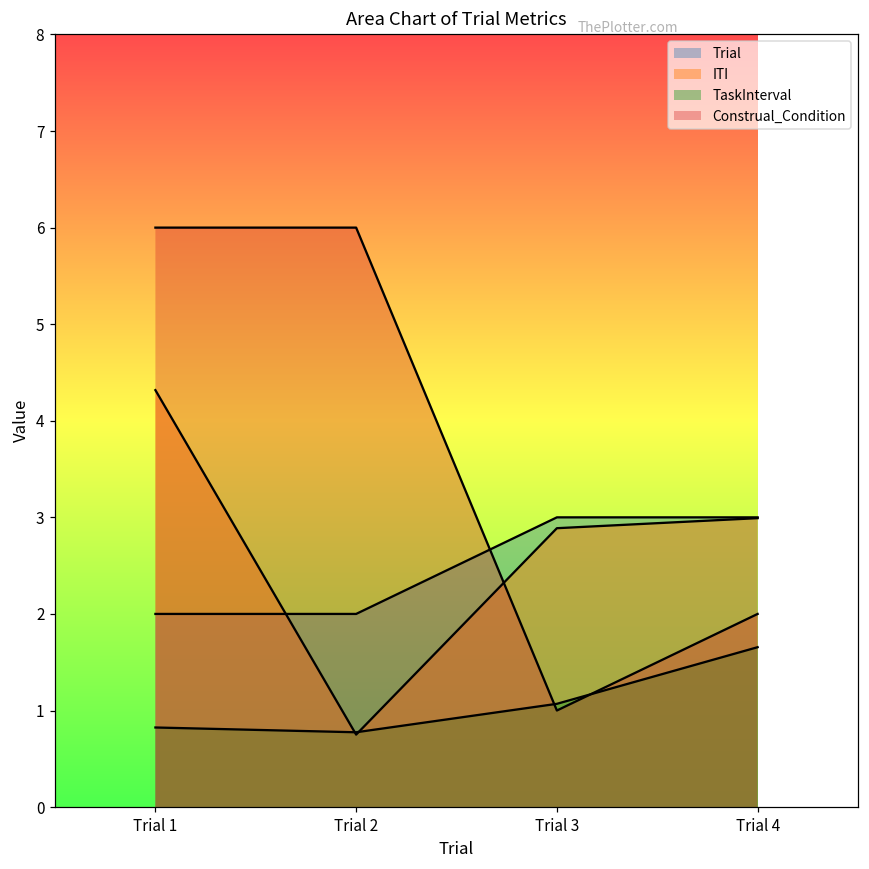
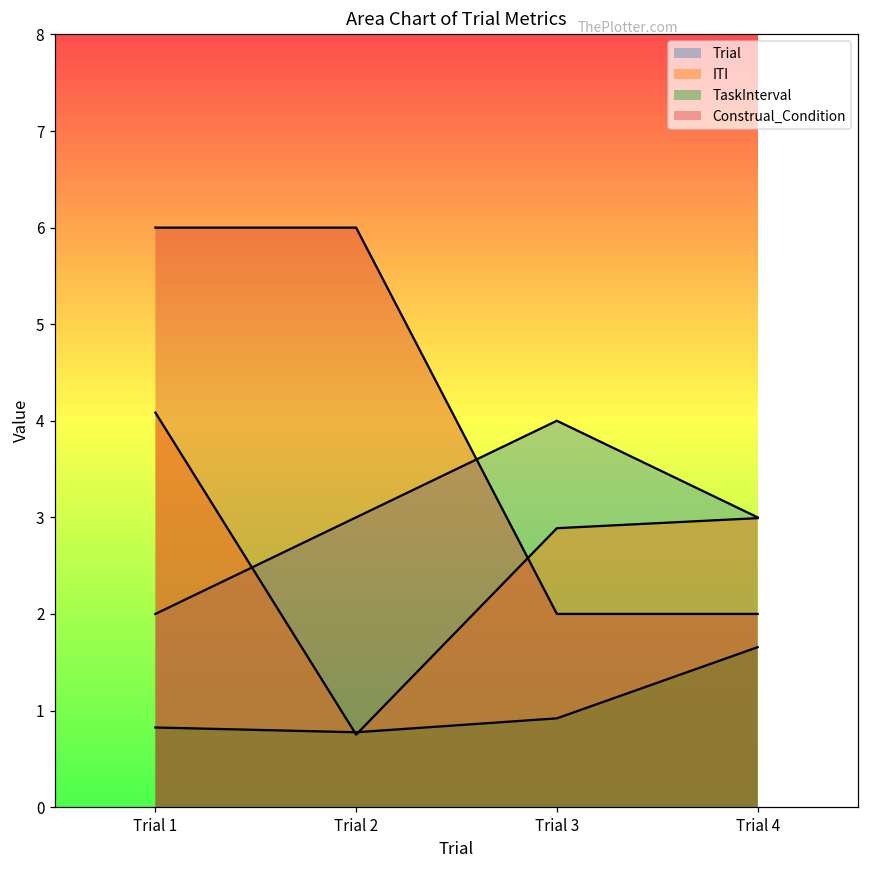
  {
    "Trial": {
      "Trial 1": 2,
-     "Trial 2": 2,
-     "Trial 3": 3
+     "Trial 2": 3,
+     "Trial 3": 4
    },
    "ITI": {
-     "Trial 1": 4.3,
+     "Trial 1": 4.1,
      "Trial 3": 2.9
    },
    "TaskInterval": {
      "Trial 1": 0.8,
-     "Trial 3": 1.1,
+     "Trial 3": 0.9,
      "Trial 4": 1.7
    },
    "Construal_Condition": {
      "Trial 1": 6,
      "Trial 2": 6,
-     "Trial 3": 1,
+     "Trial 3": 2,
      "Trial 4": 2
    }
  }
